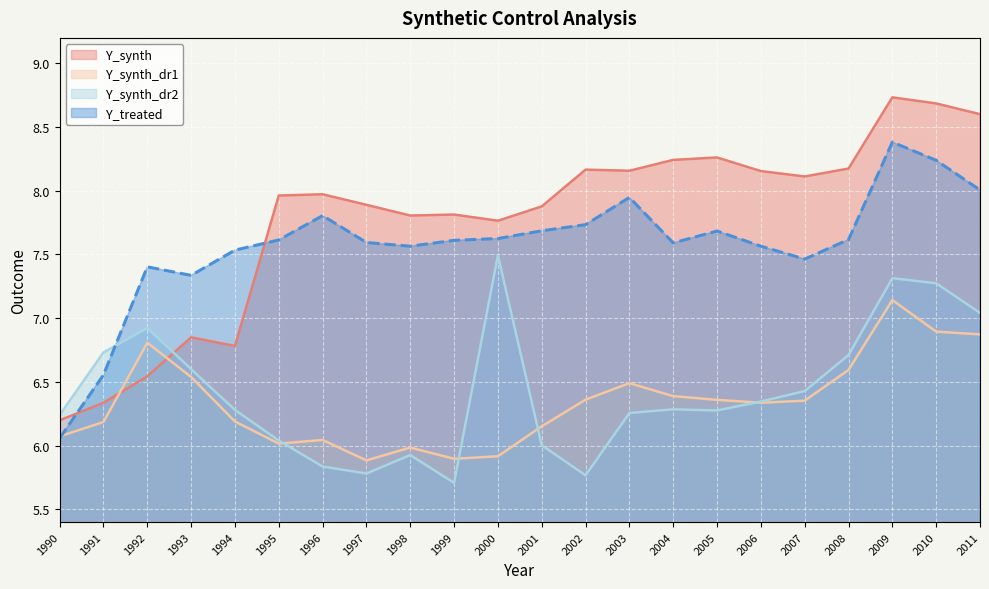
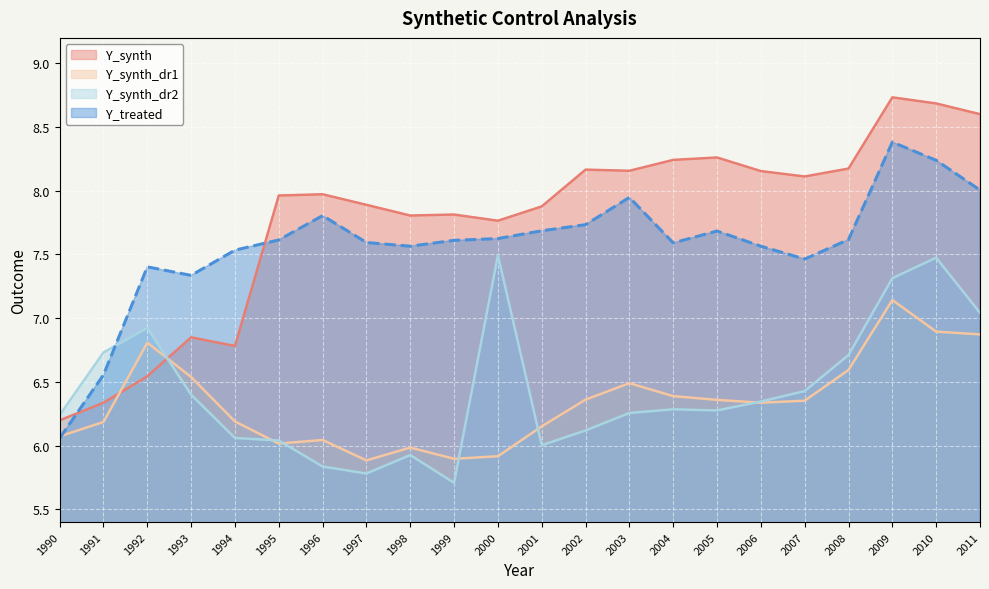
  {
    "Y_synth_dr2": {
      "1990": 6.24,
      "1991": 6.73,
      "1992": 6.92,
-     "1993": 6.6,
-     "1994": 6.28,
+     "1993": 6.4,
+     "1994": 6.06,
      "1995": 6.04,
      "1996": 5.84,
      "1997": 5.78,
      "1998": 5.93,
      "1999": 5.71,
      "2000": 7.49,
      "2001": 6.00,
-     "2002": 5.77,
+     "2002": 6.12,
      "2003": 6.26,
      "2004": 6.29,
      "2005": 6.28,
      "2007": 6.43,
      "2008": 6.71,
      "2009": 7.31,
-     "2010": 7.27,
+     "2010": 7.48,
      "2011": 7.04
    },
    "Y_treated": {
      "1991": 6.56,
      "1992": 7.40,
      "1993": 7.34,
      "1994": 7.53,
      "1995": 7.61,
      "1996": 7.81,
      "1997": 7.59,
      "1998": 7.57,
      "1999": 7.61,
      "2000": 7.63,
      "2001": 7.69,
      "2002": 7.73,
      "2003": 7.95,
      "2004": 7.59,
      "2005": 7.68,
      "2006": 7.57,
      "2007": 7.46,
      "2008": 7.62,
      "2009": 8.38,
      "2010": 8.24,
      "2011": 8.01
    }
  }
